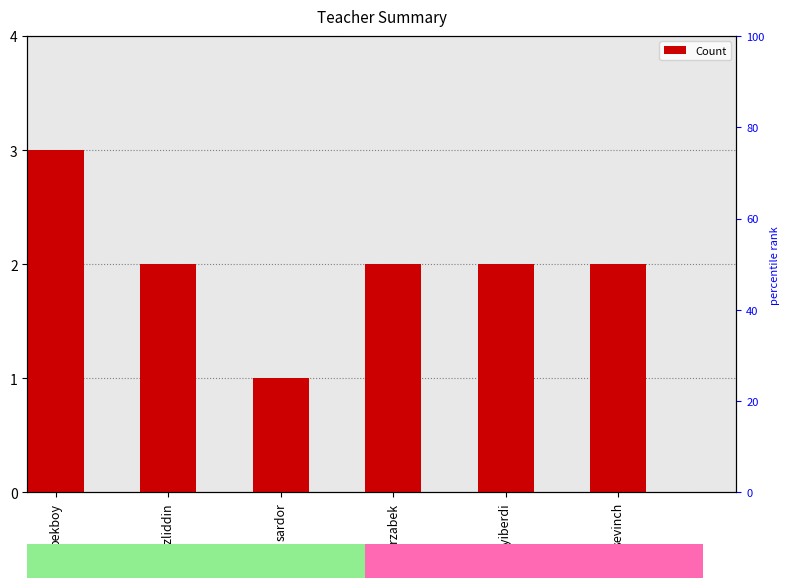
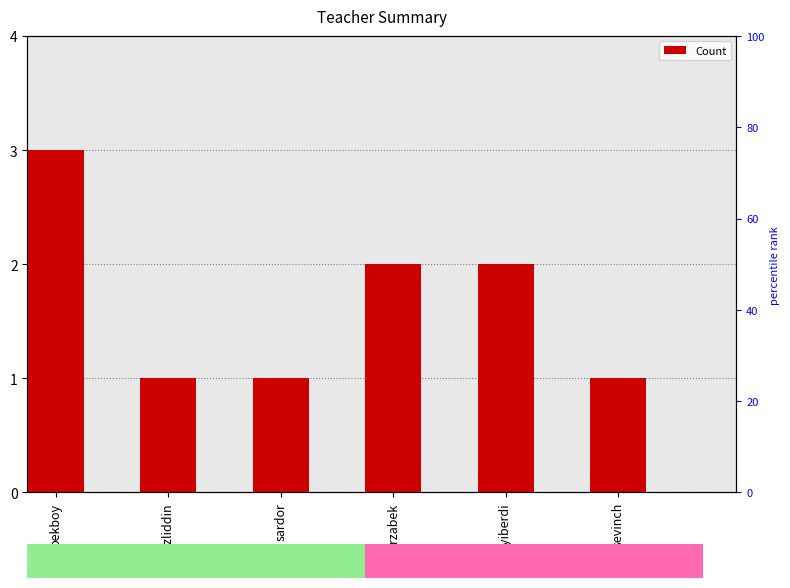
  {
    "Count": {
      "bekboy": 3,
-     "fazliddin": 2,
+     "fazliddin": 1,
      "sardor": 1,
      "mirzabek": 2,
      "xudoyiberdi": 2,
-     "sevinch": 2
+     "sevinch": 1
    }
  }
